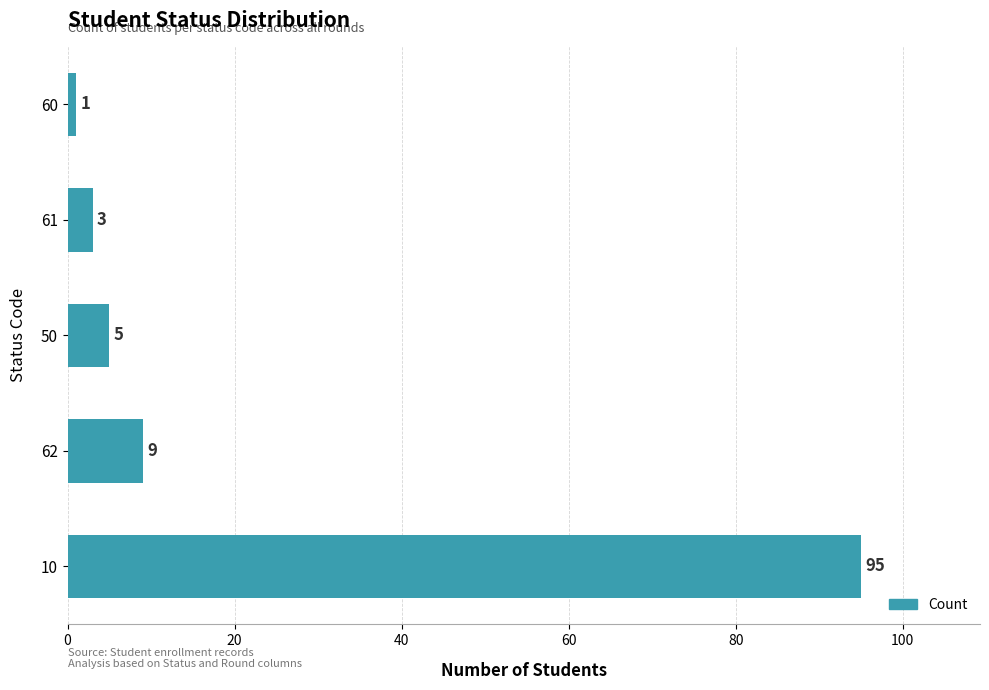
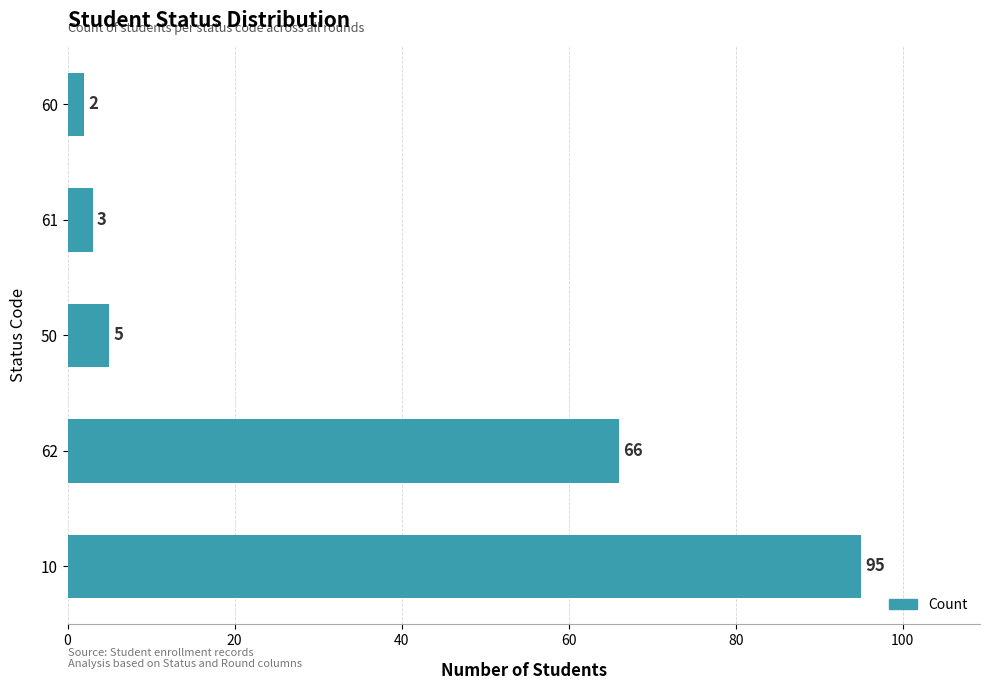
  {
-   "60": 1,
+   "60": 2,
    "61": 3,
    "50": 5,
-   "62": 9,
+   "62": 66,
    "10": 95
  }
